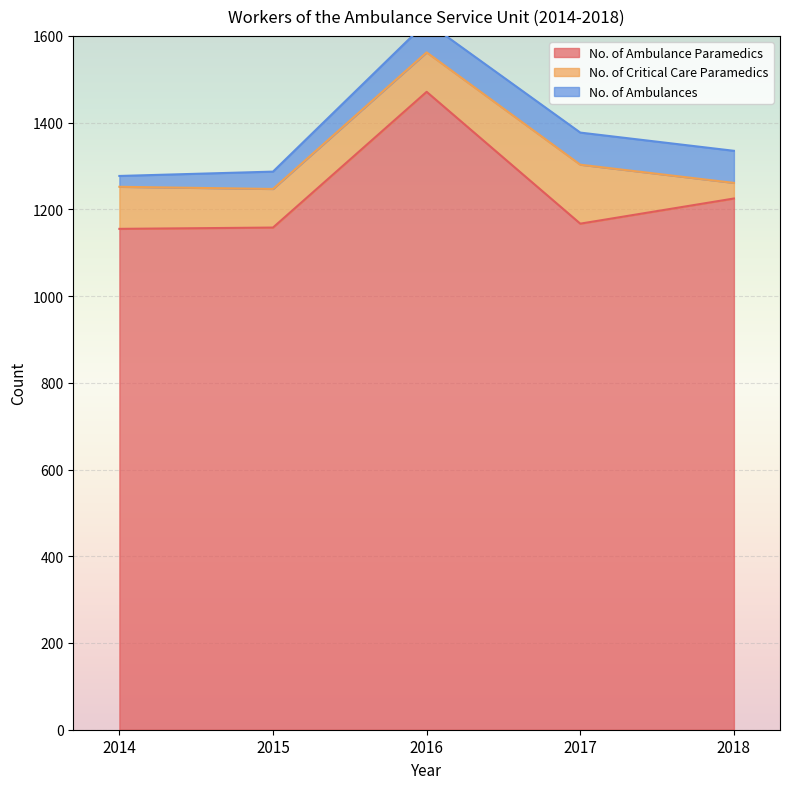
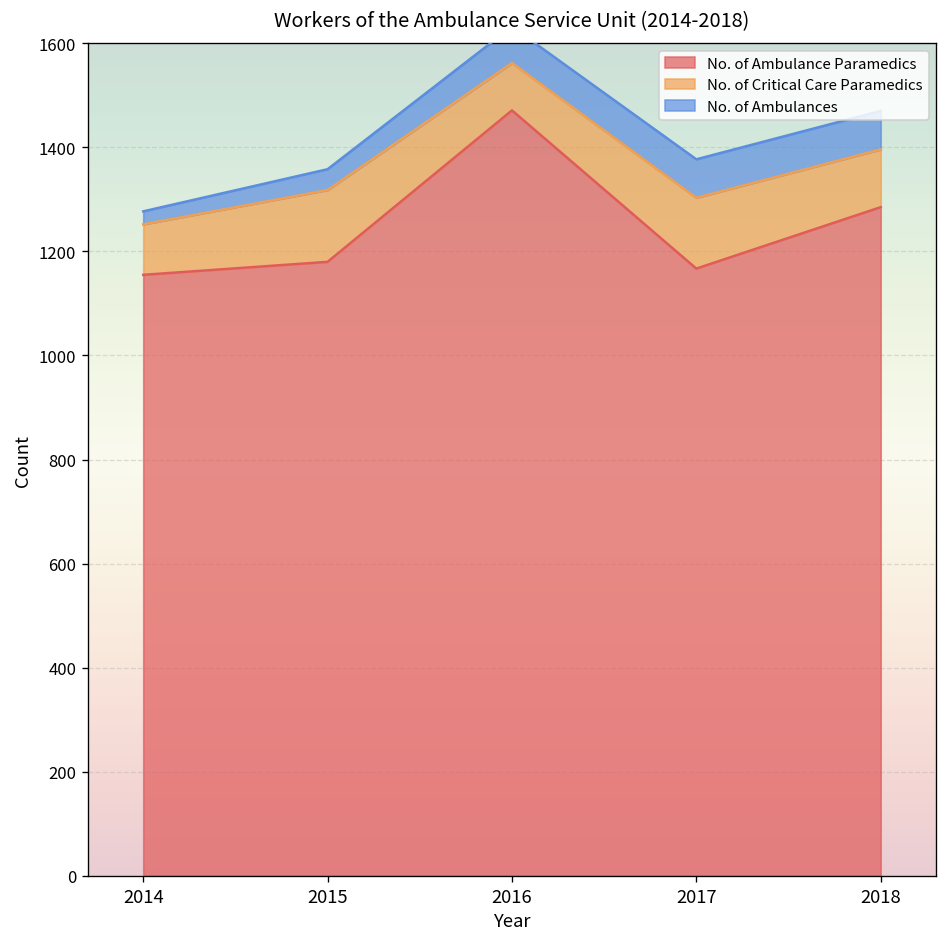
  {
    "No. of Ambulance Paramedics": {
      "2014": 1160,
-     "2015": 1160,
+     "2015": 1180,
      "2016": 1470,
      "2017": 1170,
-     "2018": 1230
+     "2018": 1290
    },
    "No. of Critical Care Paramedics": {
      "2014": 100,
-     "2015": 90,
+     "2015": 140,
      "2016": 90,
      "2017": 140,
-     "2018": 40
+     "2018": 110
    },
    "No. of Ambulances": {
      "2014": 30,
      "2015": 40,
      "2017": 70
    }
  }
